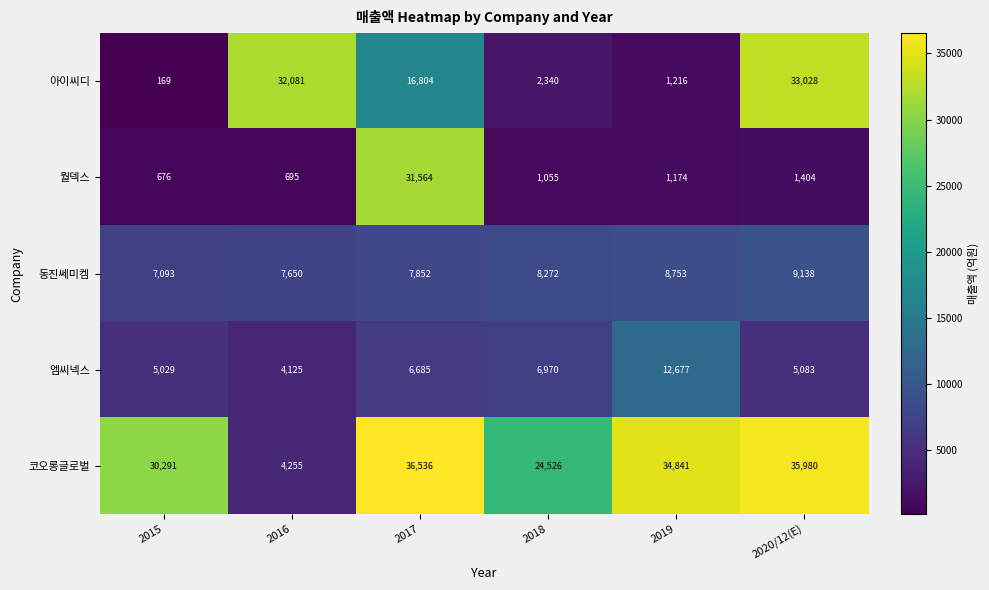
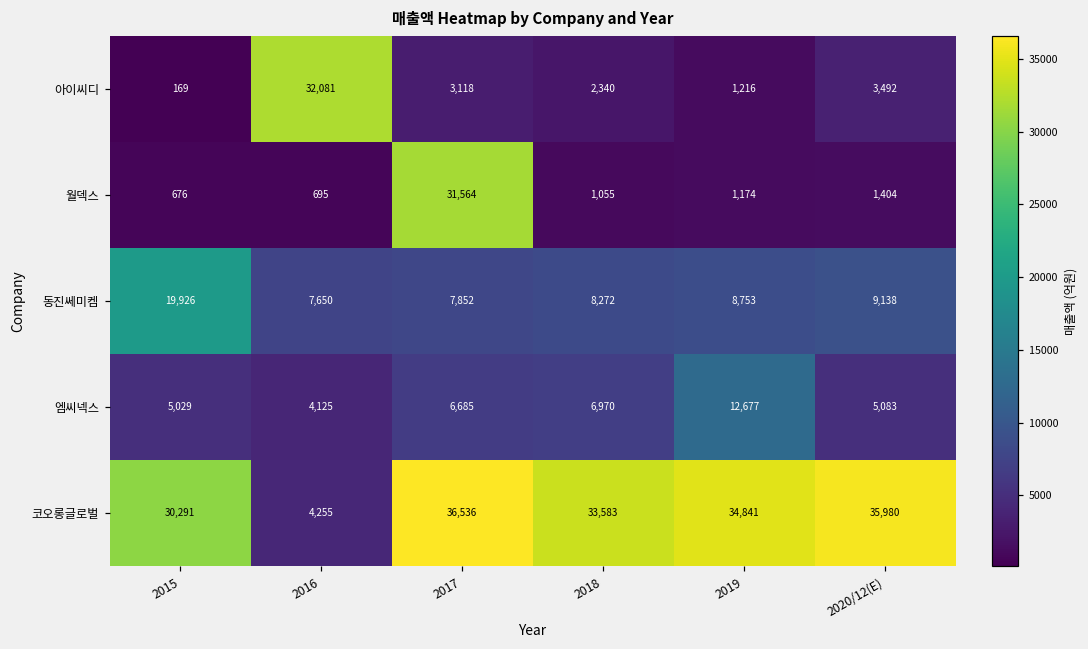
  {
    "아이씨디": {
      "2015": "169",
      "2016": "32,081",
-     "2017": "16,804",
+     "2017": "3,118",
      "2018": "2,340",
      "2019": "1,216",
-     "2020/12(E)": "33,028"
+     "2020/12(E)": "3,492"
    },
    "월덱스": {
      "2015": "676",
      "2016": "695",
      "2017": "31,564",
      "2018": "1,055",
      "2019": "1,174",
      "2020/12(E)": "1,404"
    },
    "동진쎄미켐": {
-     "2015": "7,093",
+     "2015": "19,926",
      "2016": "7,650",
      "2017": "7,852",
      "2018": "8,272",
      "2019": "8,753",
      "2020/12(E)": "9,138"
    },
    "엠씨넥스": {
      "2015": "5,029",
      "2016": "4,125",
      "2017": "6,685",
      "2018": "6,970",
      "2019": "12,677",
      "2020/12(E)": "5,083"
    },
    "코오롱글로벌": {
      "2015": "30,291",
      "2016": "4,255",
      "2017": "36,536",
-     "2018": "24,526",
+     "2018": "33,583",
      "2019": "34,841",
      "2020/12(E)": "35,980"
    }
  }
